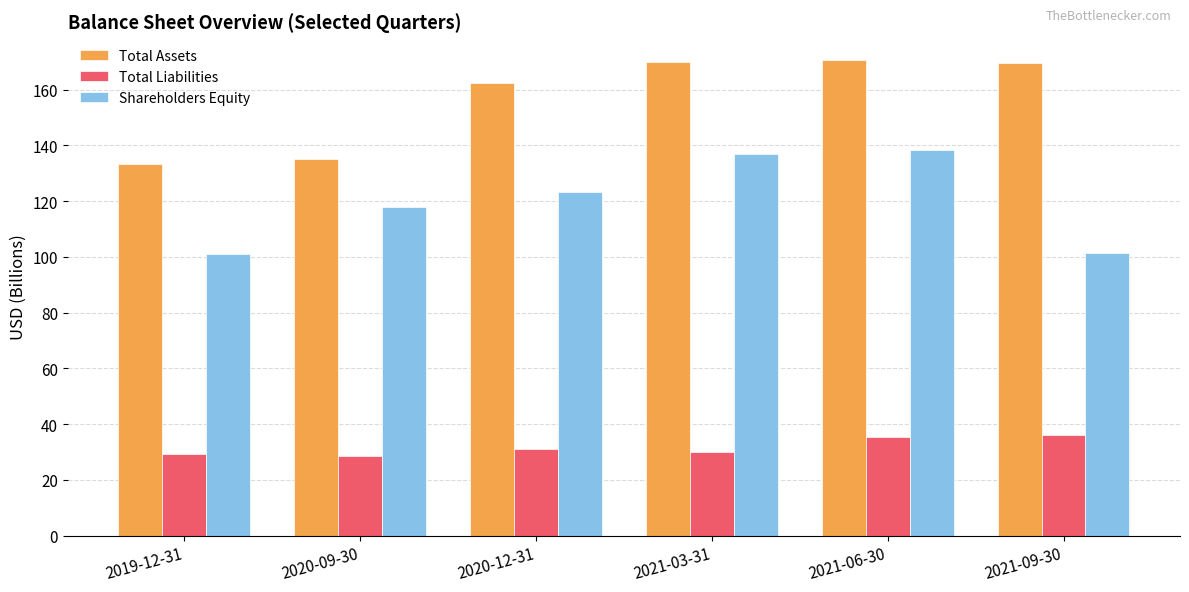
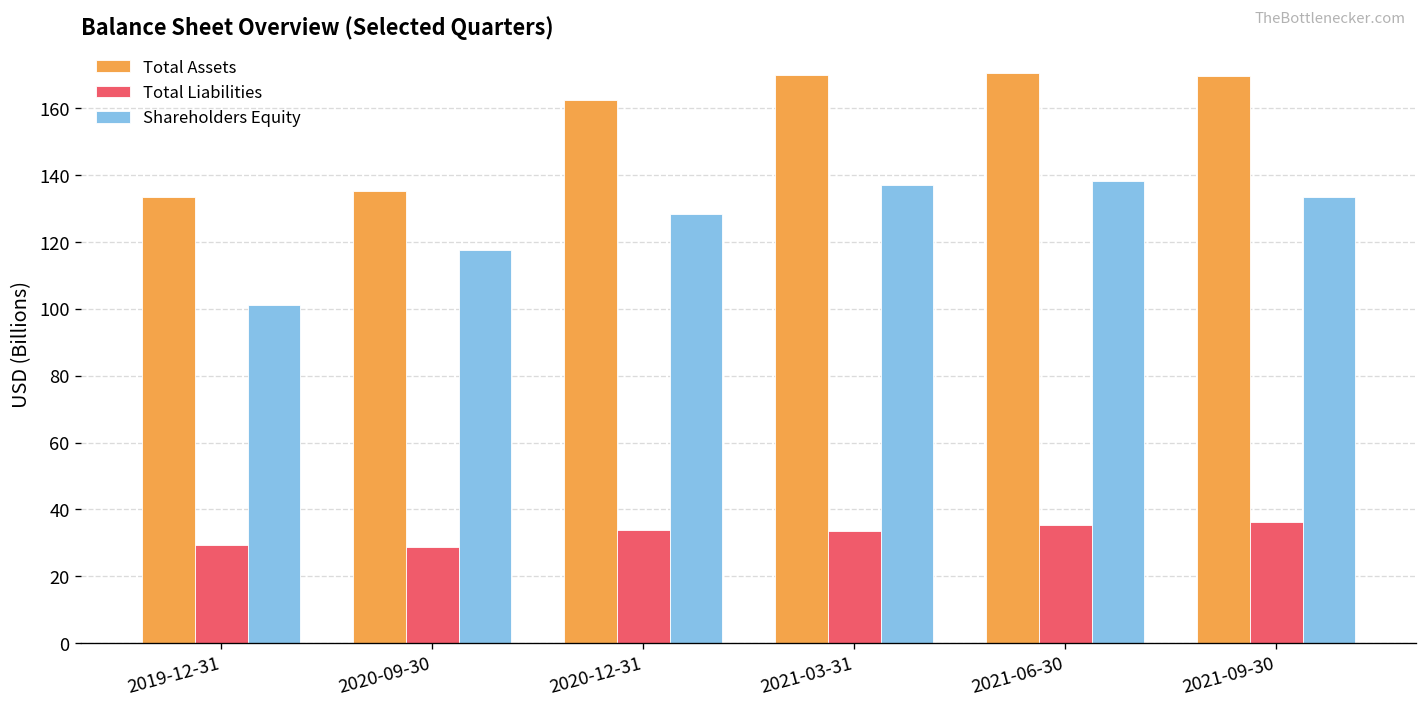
  {
    "Total Assets": {
      "2019-12-31": 133,
      "2020-09-30": 135,
      "2020-12-31": 162,
      "2021-03-31": 170,
      "2021-06-30": 171,
      "2021-09-30": 170
    },
    "Total Liabilities": {
      "2019-12-31": 29,
      "2020-09-30": 29,
-     "2020-12-31": 31,
-     "2021-03-31": 30,
+     "2020-12-31": 34,
+     "2021-03-31": 34,
      "2021-06-30": 35,
      "2021-09-30": 36
    },
    "Shareholders Equity": {
      "2019-12-31": 101,
      "2020-09-30": 118,
-     "2020-12-31": 123,
+     "2020-12-31": 128,
      "2021-03-31": 137,
      "2021-06-30": 138,
-     "2021-09-30": 101
+     "2021-09-30": 133
    }
  }
